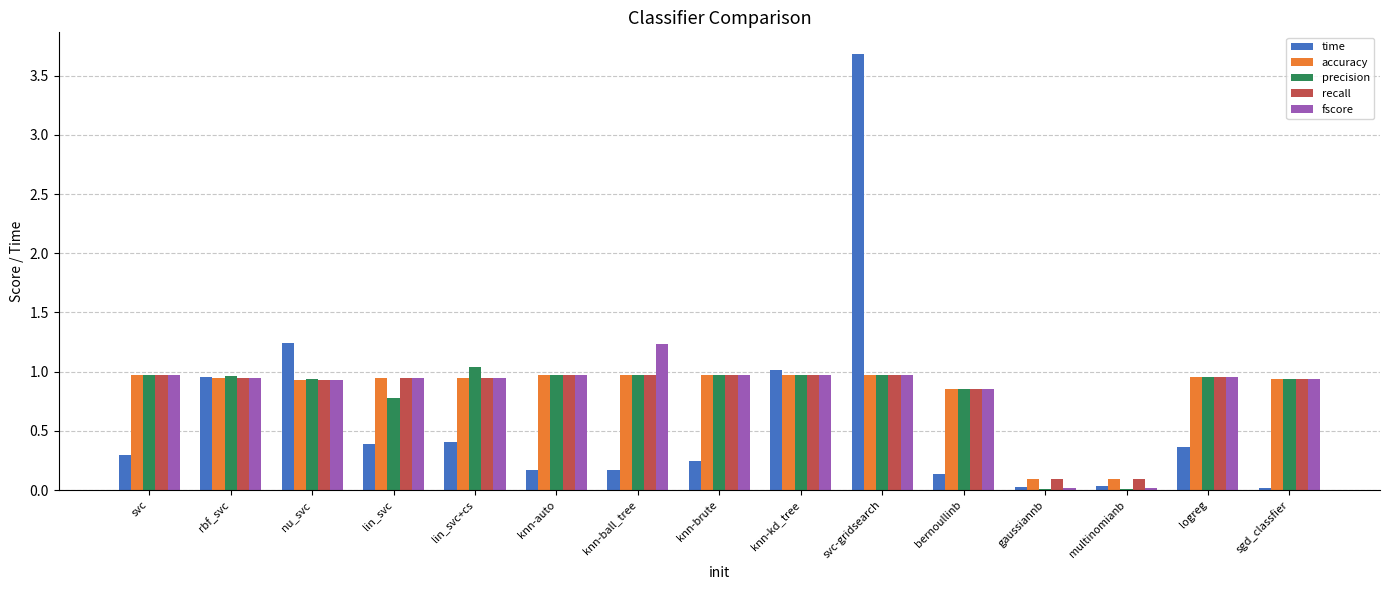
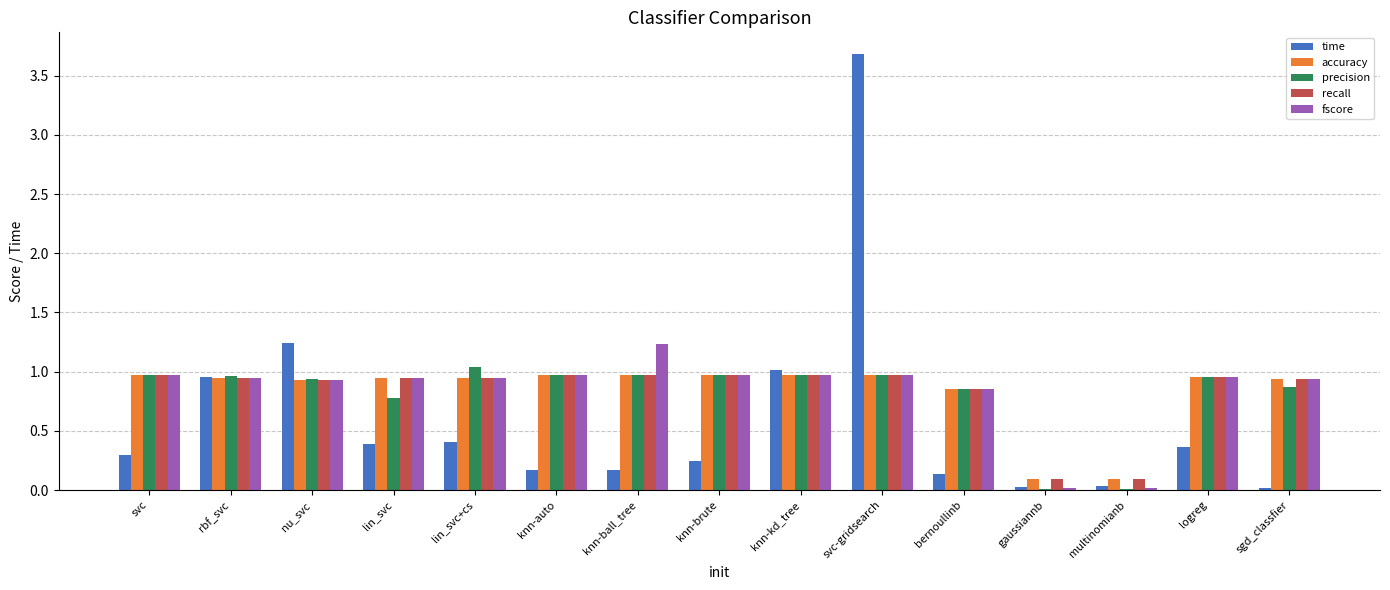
  {
    "time": {
      "svc": 0.30,
      "rbf_svc": 0.96,
      "nu_svc": 1.24,
      "lin_svc": 0.39,
      "lin_svc+cs": 0.41,
      "knn-auto": 0.17,
      "knn-ball_tree": 0.17,
      "knn-brute": 0.24,
      "knn-kd_tree": 1.01,
      "svc-gridsearch": 3.68,
      "bernoullinb": 0.13,
      "gaussiannb": 0.03,
      "multinomianb": 0.03,
      "logreg": 0.37
    },
    "accuracy": {
      "svc": 0.97,
      "rbf_svc": 0.94,
      "nu_svc": 0.93,
      "lin_svc": 0.94,
      "lin_svc+cs": 0.94,
      "knn-auto": 0.97,
      "knn-ball_tree": 0.97,
      "knn-brute": 0.97,
      "knn-kd_tree": 0.97,
      "svc-gridsearch": 0.97,
      "bernoullinb": 0.85,
      "gaussiannb": 0.09,
      "multinomianb": 0.09,
      "logreg": 0.95,
      "sgd_classfier": 0.93
    },
    "precision": {
      "svc": 0.98,
      "rbf_svc": 0.96,
      "nu_svc": 0.94,
      "lin_svc": 0.78,
      "lin_svc+cs": 1.04,
      "knn-auto": 0.97,
      "knn-ball_tree": 0.97,
      "knn-brute": 0.97,
      "knn-kd_tree": 0.97,
      "svc-gridsearch": 0.97,
      "bernoullinb": 0.86,
      "logreg": 0.95,
-     "sgd_classfier": 0.94
+     "sgd_classfier": 0.87
    },
    "recall": {
      "svc": 0.97,
      "rbf_svc": 0.94,
      "nu_svc": 0.93,
      "lin_svc": 0.94,
      "lin_svc+cs": 0.94,
      "knn-auto": 0.97,
      "knn-ball_tree": 0.97,
      "knn-brute": 0.97,
      "knn-kd_tree": 0.97,
      "svc-gridsearch": 0.97,
      "bernoullinb": 0.85,
      "gaussiannb": 0.09,
      "multinomianb": 0.09,
      "logreg": 0.95,
      "sgd_classfier": 0.93
    },
    "fscore": {
      "svc": 0.97,
      "rbf_svc": 0.95,
      "nu_svc": 0.93,
      "lin_svc": 0.94,
      "lin_svc+cs": 0.94,
      "knn-auto": 0.97,
      "knn-ball_tree": 1.23,
      "knn-brute": 0.97,
      "knn-kd_tree": 0.97,
      "svc-gridsearch": 0.97,
      "bernoullinb": 0.85,
      "logreg": 0.95,
      "sgd_classfier": 0.93
    }
  }
